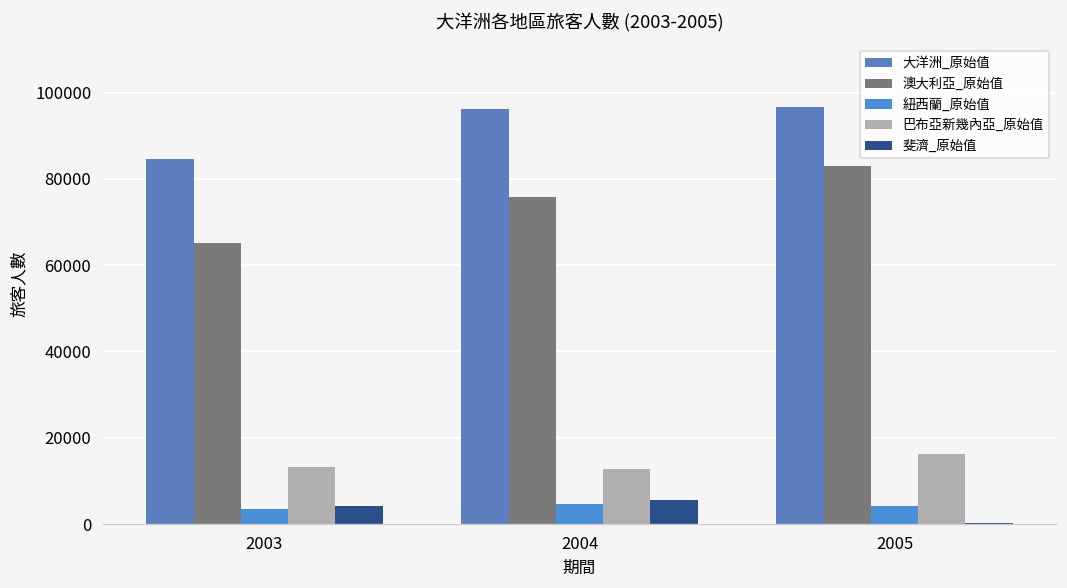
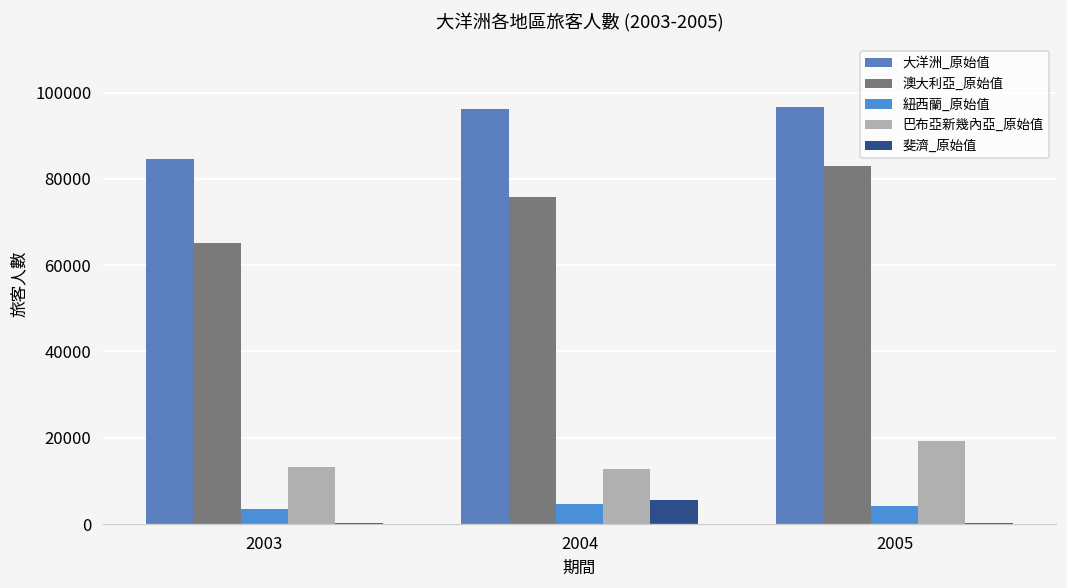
  {
    "澳大利亞_原始值": {
      "2003": 65000,
      "2004": 76000,
      "2005": 83000
    },
    "巴布亞新幾內亞_原始值": {
      "2003": 13000,
      "2004": 13000,
-     "2005": 16000
+     "2005": 19000
    },
    "斐濟_原始值": {
-     "2003": 4000,
+     "2003": 0,
      "2004": 6000
    }
  }
